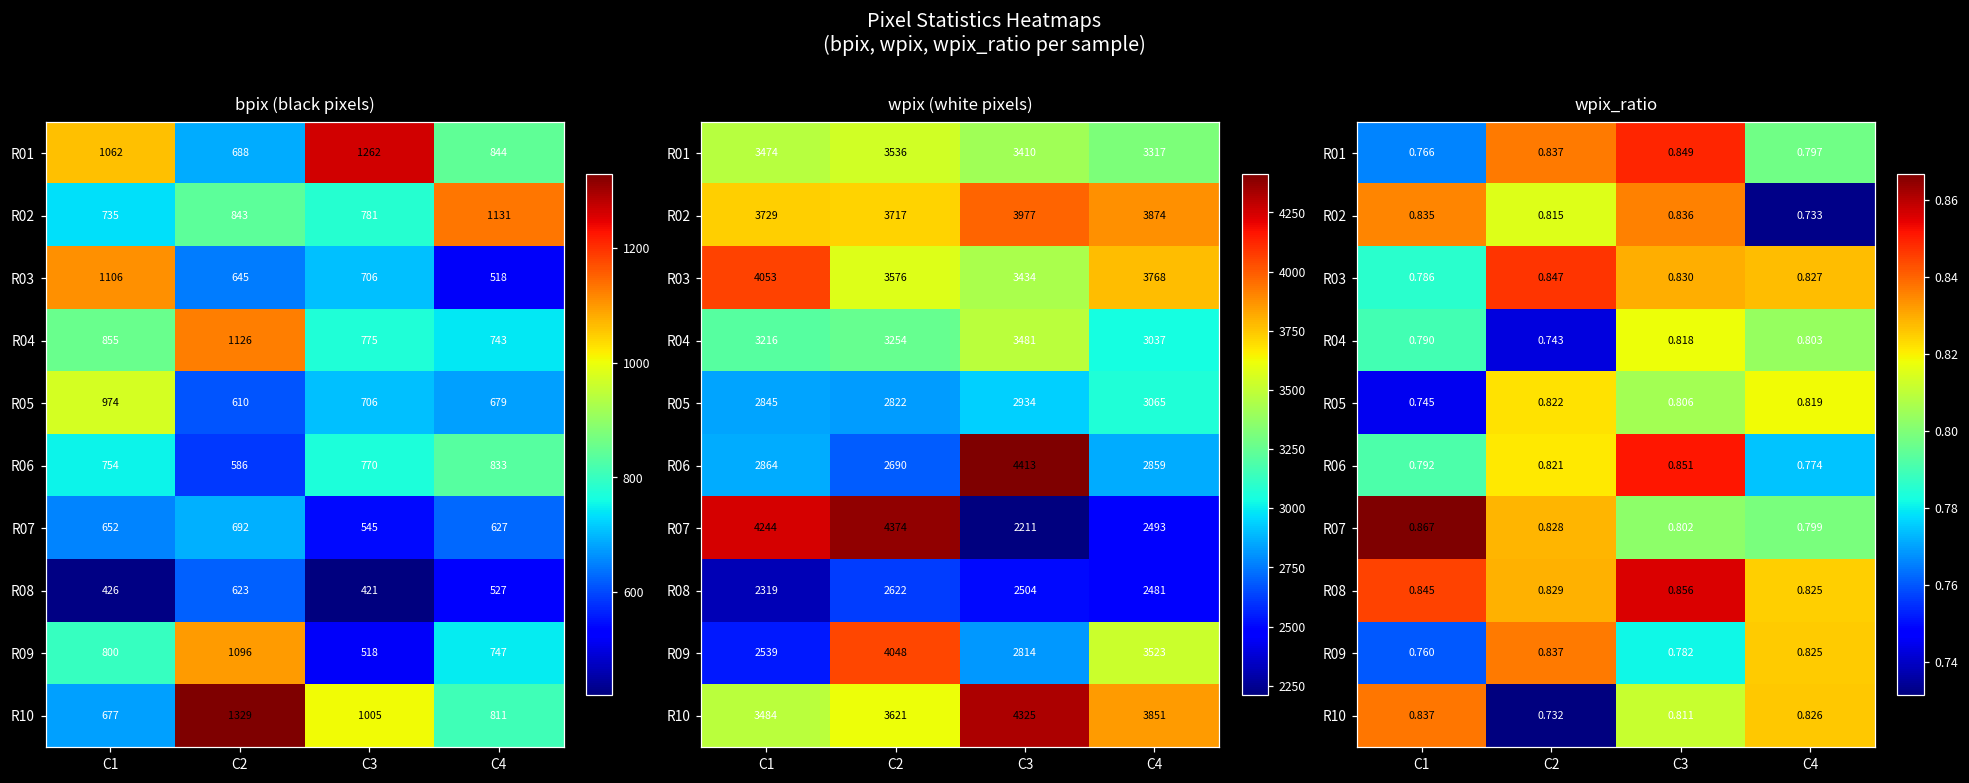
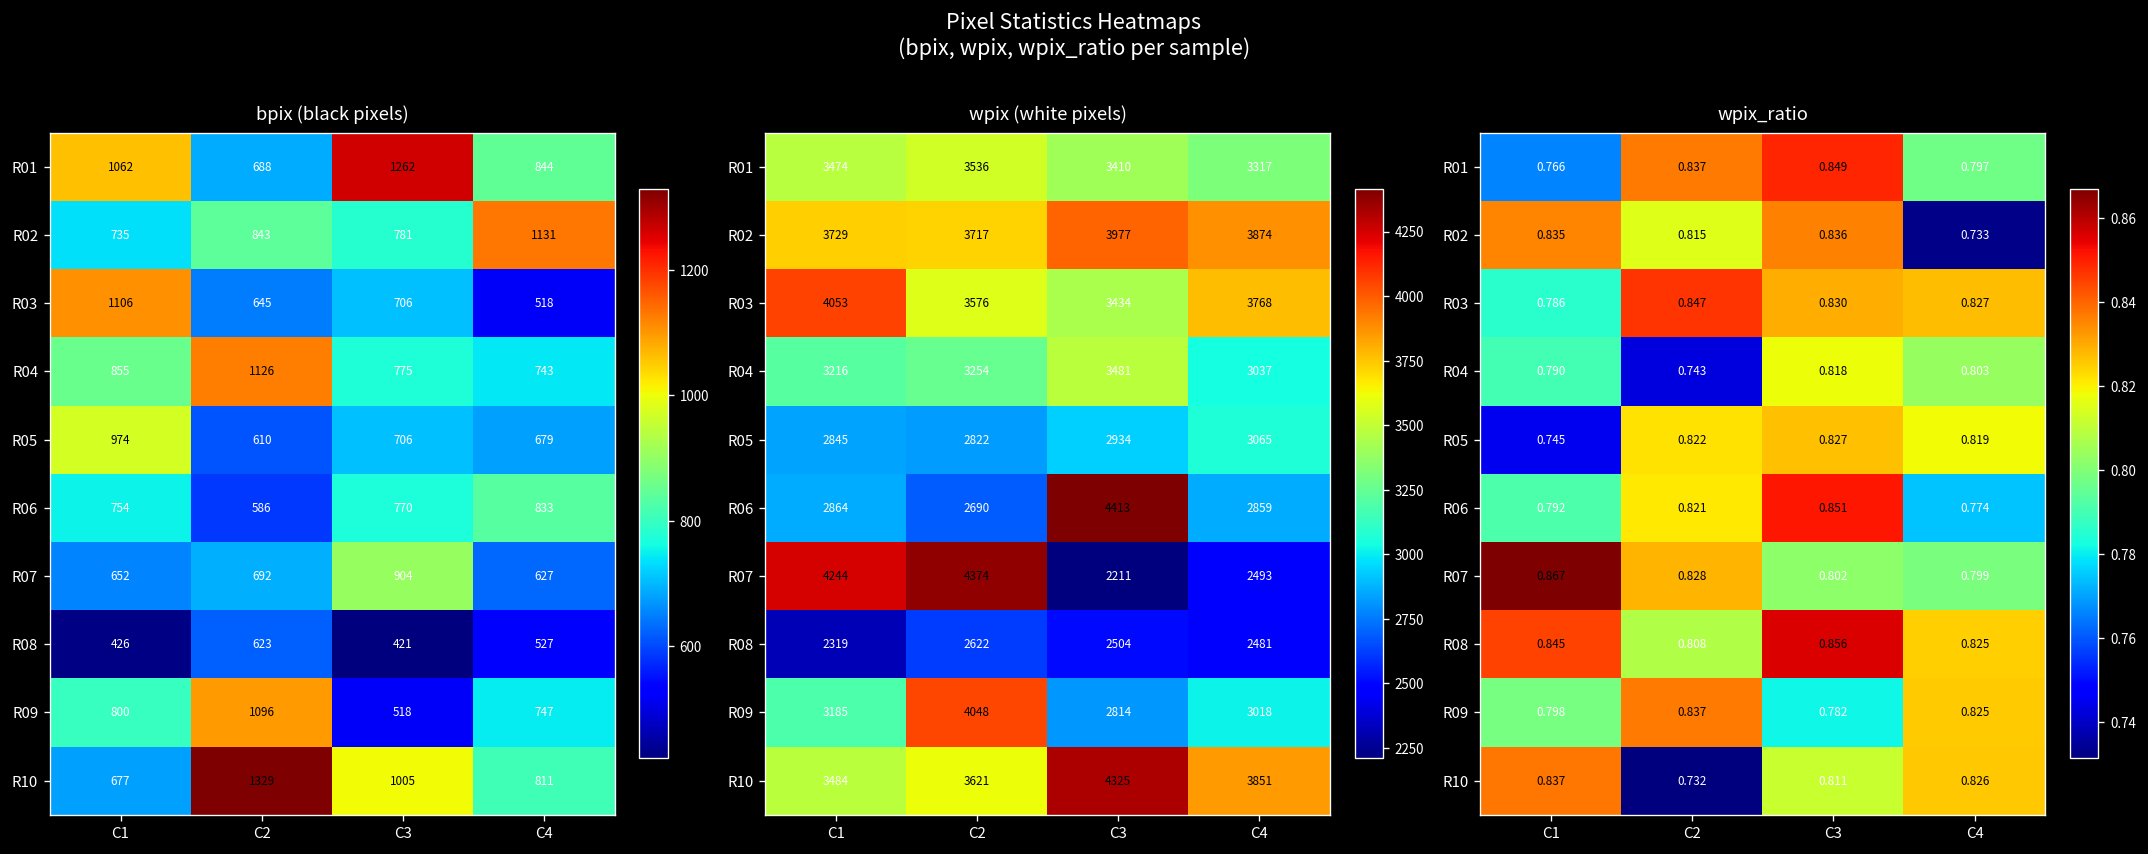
  {
    "bpix (black pixels)": {
      "R01": {
        "C1": 1062,
        "C2": 688,
        "C3": 1262,
        "C4": 844
      },
      "R02": {
        "C1": 735,
        "C2": 843,
        "C3": 781,
        "C4": 1131
      },
      "R03": {
        "C1": 1106,
        "C2": 645,
        "C3": 706,
        "C4": 518
      },
      "R04": {
        "C1": 855,
        "C2": 1126,
        "C3": 775,
        "C4": 743
      },
      "R05": {
        "C1": 974,
        "C2": 610,
        "C3": 706,
        "C4": 679
      },
      "R06": {
        "C1": 754,
        "C2": 586,
        "C3": 770,
        "C4": 833
      },
      "R07": {
        "C1": 652,
        "C2": 692,
-       "C3": 545,
+       "C3": 904,
        "C4": 627
      },
      "R08": {
        "C1": 426,
        "C2": 623,
        "C3": 421,
        "C4": 527
      },
      "R09": {
        "C1": 800,
        "C2": 1096,
        "C3": 518,
        "C4": 747
      },
      "R10": {
        "C1": 677,
        "C2": 1329,
        "C3": 1005,
        "C4": 811
      }
    },
    "wpix (white pixels)": {
      "R01": {
        "C1": 3474,
        "C2": 3536,
        "C3": 3410,
        "C4": 3317
      },
      "R02": {
        "C1": 3729,
        "C2": 3717,
        "C3": 3977,
        "C4": 3874
      },
      "R03": {
        "C1": 4053,
        "C2": 3576,
        "C3": 3434,
        "C4": 3768
      },
      "R04": {
        "C1": 3216,
        "C2": 3254,
        "C3": 3481,
        "C4": 3037
      },
      "R05": {
        "C1": 2845,
        "C2": 2822,
        "C3": 2934,
        "C4": 3065
      },
      "R06": {
        "C1": 2864,
        "C2": 2690,
        "C3": 4413,
        "C4": 2859
      },
      "R07": {
        "C1": 4244,
        "C2": 4374,
        "C3": 2211,
        "C4": 2493
      },
      "R08": {
        "C1": 2319,
        "C2": 2622,
        "C3": 2504,
        "C4": 2481
      },
      "R09": {
-       "C1": 2539,
+       "C1": 3185,
        "C2": 4048,
        "C3": 2814,
-       "C4": 3523
+       "C4": 3018
      },
      "R10": {
        "C1": 3484,
        "C2": 3621,
        "C3": 4325,
        "C4": 3851
      }
    },
    "wpix_ratio": {
      "R01": {
        "C1": 0.766,
        "C2": 0.837,
        "C3": 0.849,
        "C4": 0.797
      },
      "R02": {
        "C1": 0.835,
        "C2": 0.815,
        "C3": 0.836,
        "C4": 0.733
      },
      "R03": {
        "C1": 0.786,
        "C2": 0.847,
        "C3": 0.830,
        "C4": 0.827
      },
      "R04": {
        "C1": 0.790,
        "C2": 0.743,
        "C3": 0.818,
        "C4": 0.803
      },
      "R05": {
        "C1": 0.745,
        "C2": 0.822,
-       "C3": 0.806,
+       "C3": 0.827,
        "C4": 0.819
      },
      "R06": {
        "C1": 0.792,
        "C2": 0.821,
        "C3": 0.851,
        "C4": 0.774
      },
      "R07": {
        "C1": 0.867,
        "C2": 0.828,
        "C3": 0.802,
        "C4": 0.799
      },
      "R08": {
        "C1": 0.845,
-       "C2": 0.829,
+       "C2": 0.808,
        "C3": 0.856,
        "C4": 0.825
      },
      "R09": {
-       "C1": 0.760,
+       "C1": 0.798,
        "C2": 0.837,
        "C3": 0.782,
        "C4": 0.825
      },
      "R10": {
        "C1": 0.837,
        "C2": 0.732,
        "C3": 0.811,
        "C4": 0.826
      }
    }
  }
